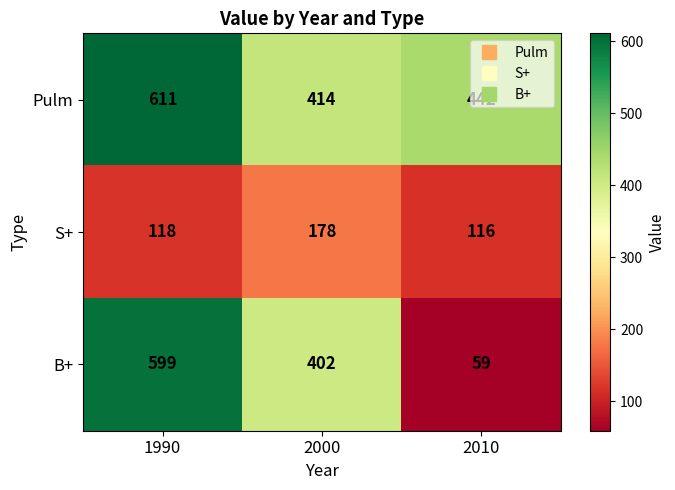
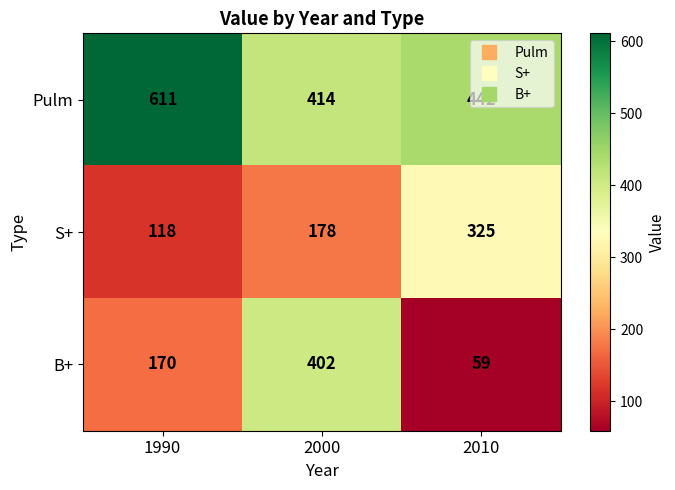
  {
    "Pulm": {
      "1990": 611,
      "2000": 414
    },
    "S+": {
      "1990": 118,
      "2000": 178,
-     "2010": 116
+     "2010": 325
    },
    "B+": {
-     "1990": 599,
+     "1990": 170,
      "2000": 402,
      "2010": 59
    }
  }
